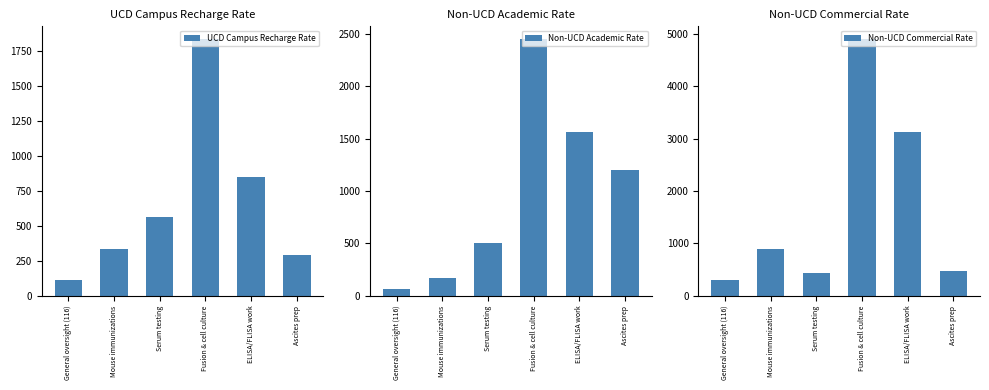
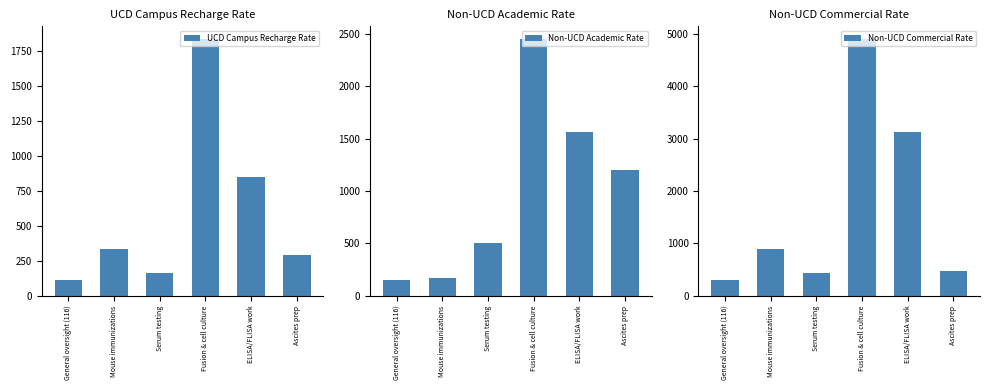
  {
    "UCD Campus Recharge Rate": {
      "General oversight (116)": 120,
      "Mouse immunizations": 330,
-     "Serum testing": 560,
+     "Serum testing": 160,
      "ELISA/FLISA work": 850,
      "Ascites prep": 290
    },
    "Non-UCD Academic Rate": {
-     "General oversight (116)": 70,
+     "General oversight (116)": 160,
      "Mouse immunizations": 170,
      "Serum testing": 500,
      "ELISA/FLISA work": 1570,
      "Ascites prep": 1200
    },
    "Non-UCD Commercial Rate": {
      "General oversight (116)": 300,
      "Mouse immunizations": 900,
      "Serum testing": 400,
      "ELISA/FLISA work": 3100,
      "Ascites prep": 500
    }
  }
